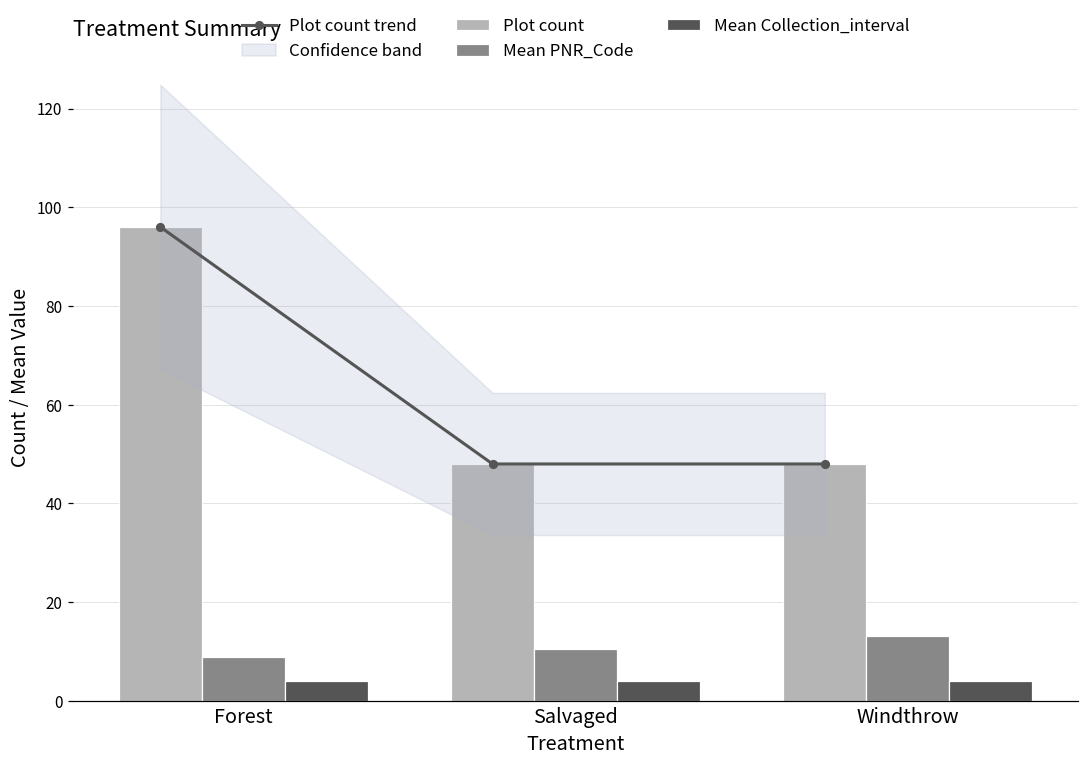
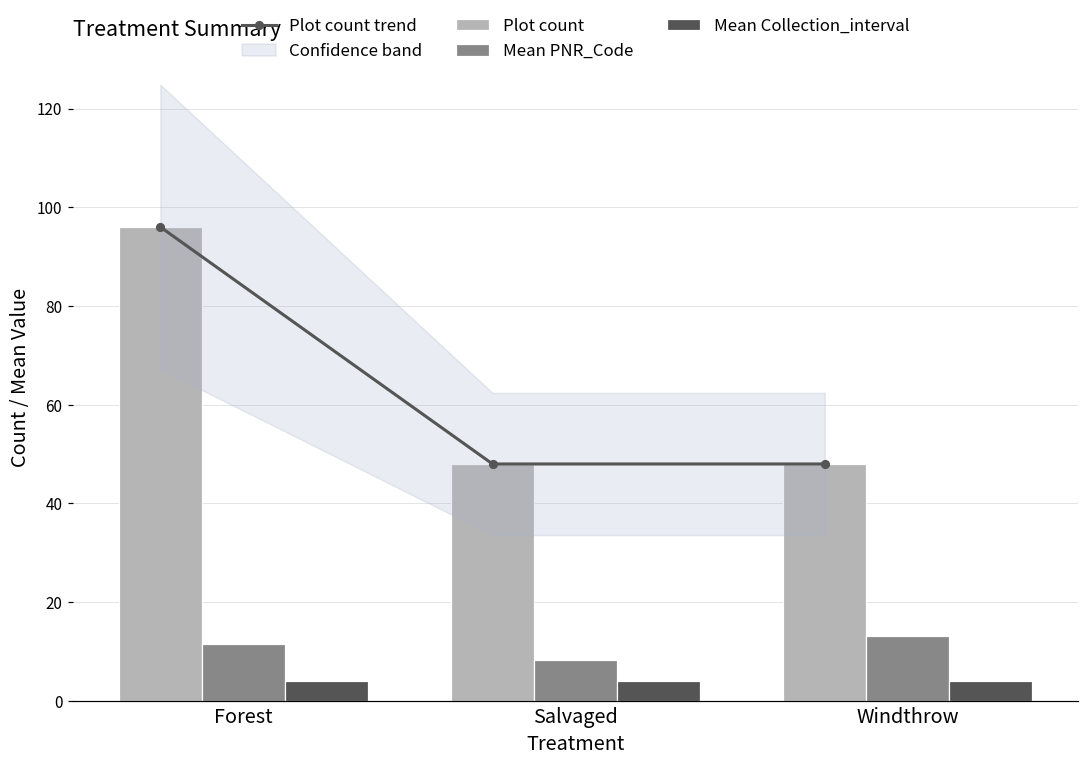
  {
    "Mean PNR_Code": {
-     "Forest": 9,
-     "Salvaged": 11,
+     "Forest": 12,
+     "Salvaged": 8,
      "Windthrow": 13
    },
    "Mean Collection_interval": {
      "Forest": 4,
      "Salvaged": 4,
      "Windthrow": 4
    }
  }
